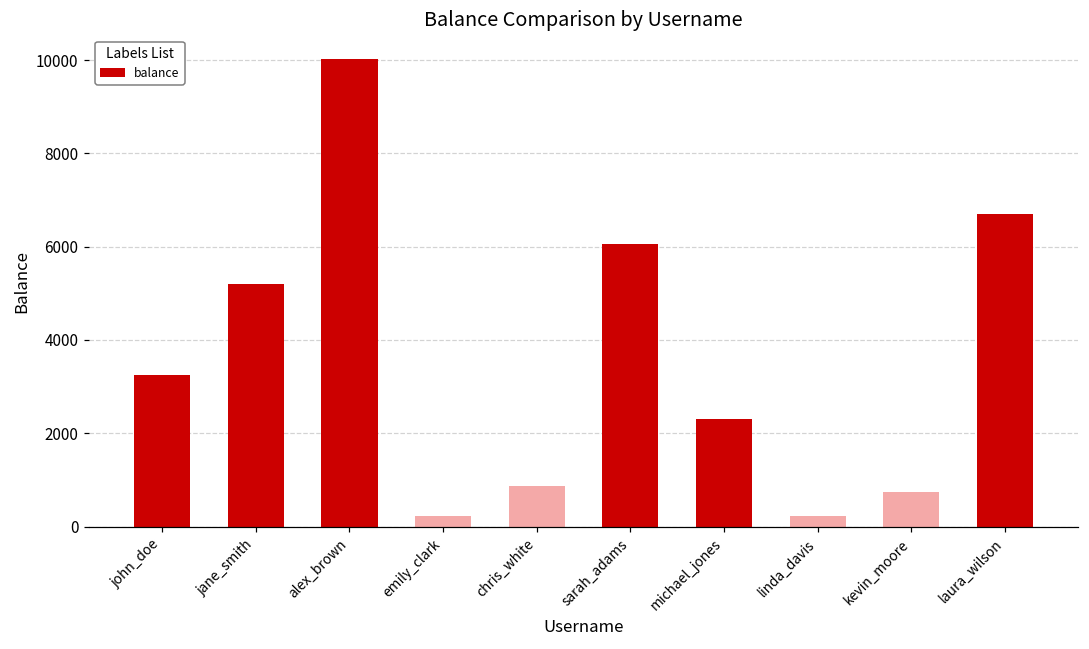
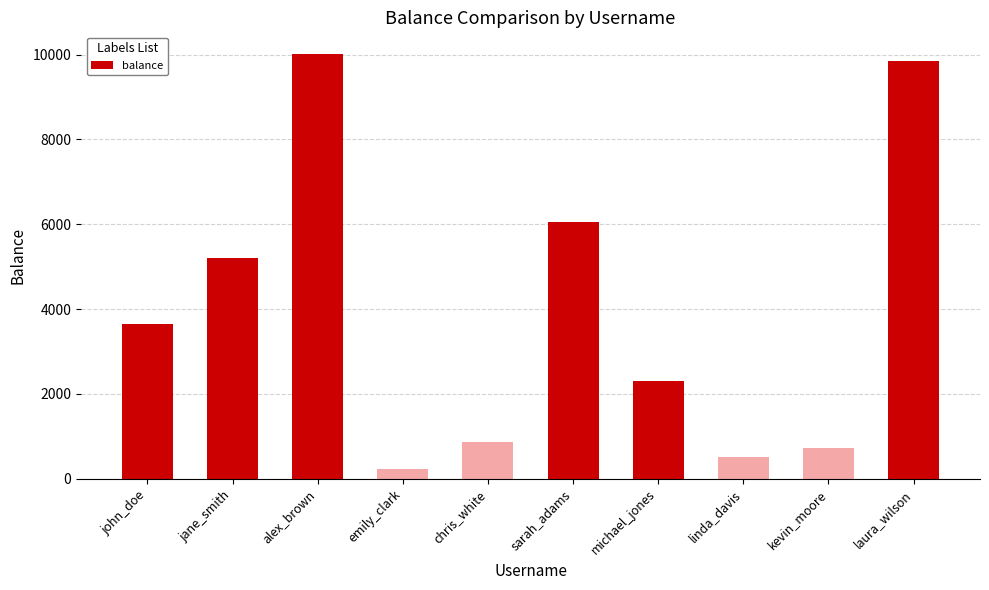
  {
-   "john_doe": 3300,
+   "john_doe": 3600,
    "jane_smith": 5200,
    "alex_brown": 10000,
    "emily_clark": 200,
    "chris_white": 900,
    "sarah_adams": 6100,
    "michael_jones": 2300,
-   "linda_davis": 200,
+   "linda_davis": 500,
    "kevin_moore": 700,
-   "laura_wilson": 6700
+   "laura_wilson": 9800
  }
